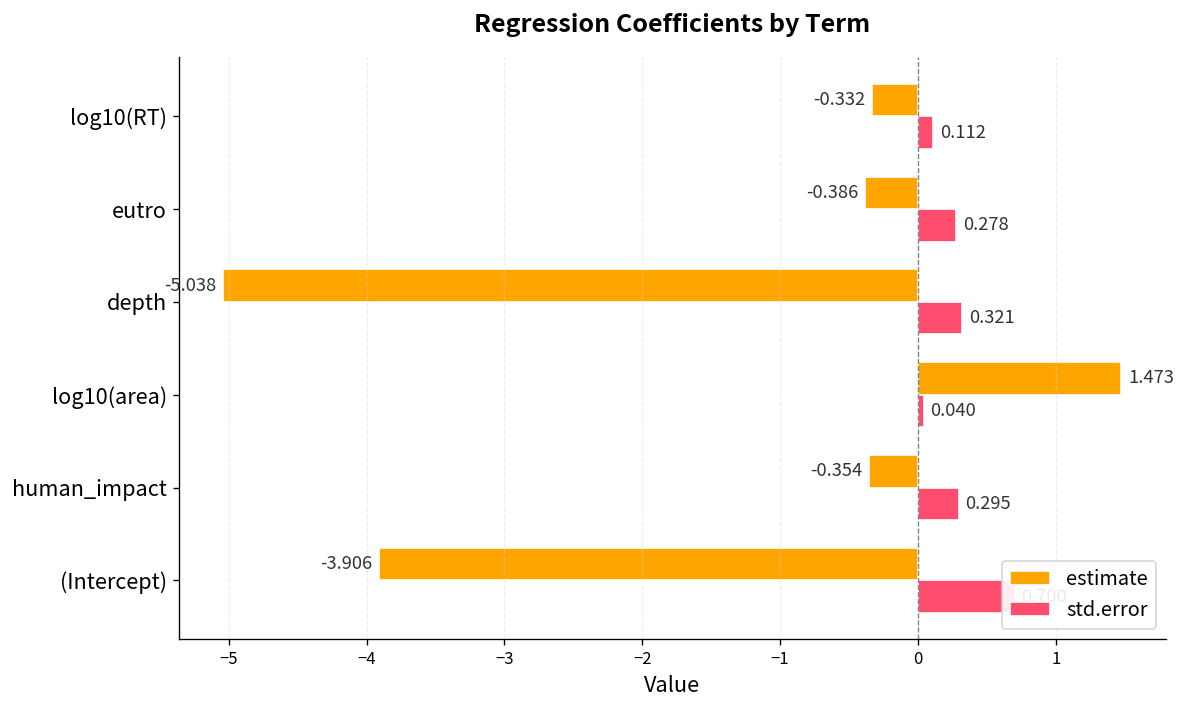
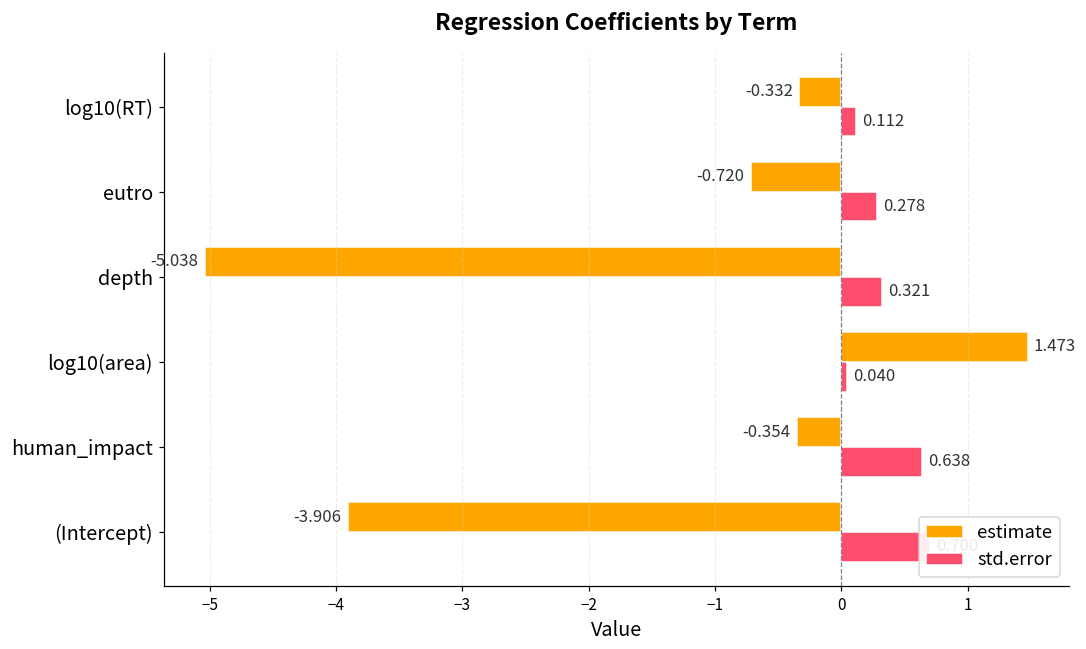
  {
    "estimate": {
      "log10(RT)": -0.332,
-     "eutro": -0.386,
+     "eutro": -0.720,
      "depth": -5.038,
      "log10(area)": 1.473,
      "human_impact": -0.354,
      "(Intercept)": -3.906
    },
    "std.error": {
      "log10(RT)": 0.112,
      "eutro": 0.278,
      "depth": 0.321,
      "log10(area)": 0.040,
-     "human_impact": 0.295
+     "human_impact": 0.638
    }
  }
